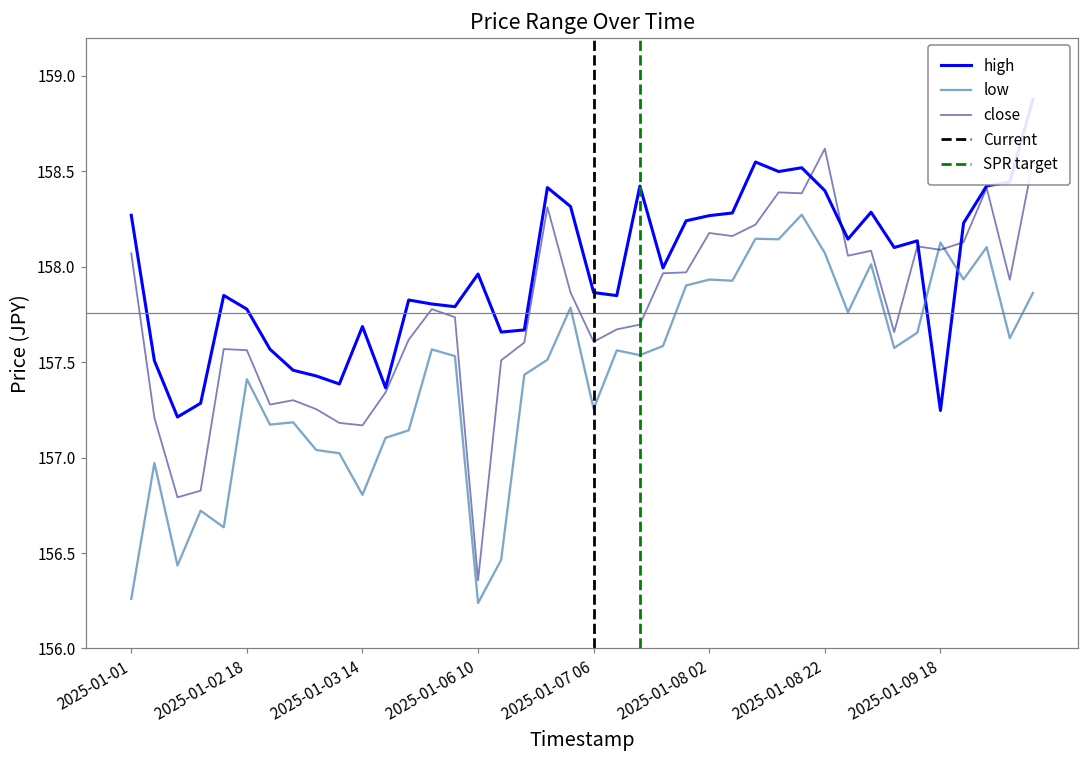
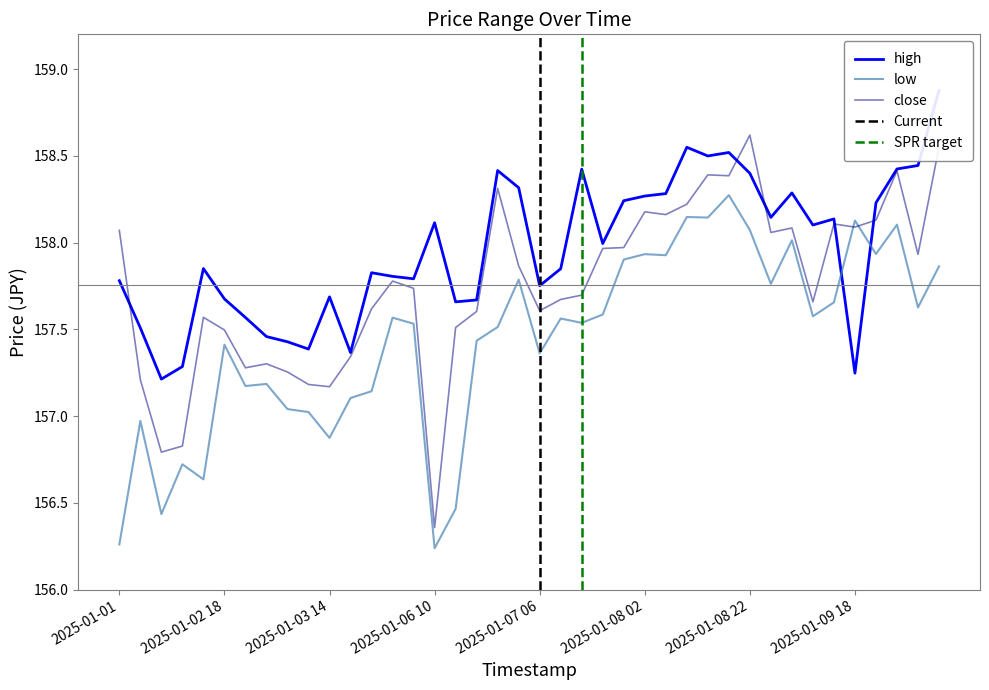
  {
    "high": {
-     "2025-01-01": 158.27,
-     "2025-01-02 18": 157.78,
+     "2025-01-01": 157.78,
+     "2025-01-02 18": 157.68,
      "2025-01-03 14": 157.69,
-     "2025-01-06 10": 157.96,
-     "2025-01-07 06": 157.87,
+     "2025-01-06 10": 158.11,
+     "2025-01-07 06": 157.75,
      "2025-01-08 02": 158.27,
      "2025-01-08 22": 158.40,
      "2025-01-09 18": 157.25
    },
    "low": {
      "2025-01-01": 156.26,
      "2025-01-02 18": 157.41,
-     "2025-01-03 14": 156.81,
+     "2025-01-03 14": 156.87,
      "2025-01-06 10": 156.24,
-     "2025-01-07 06": 157.26,
+     "2025-01-07 06": 157.36,
      "2025-01-08 02": 157.93,
      "2025-01-08 22": 158.07,
      "2025-01-09 18": 158.13
    },
    "close": {
      "2025-01-01": 158.07,
-     "2025-01-02 18": 157.56,
+     "2025-01-02 18": 157.50,
      "2025-01-03 14": 157.17,
      "2025-01-06 10": 156.36,
      "2025-01-07 06": 157.61,
      "2025-01-08 02": 158.18,
      "2025-01-08 22": 158.62,
      "2025-01-09 18": 158.09
    }
  }
